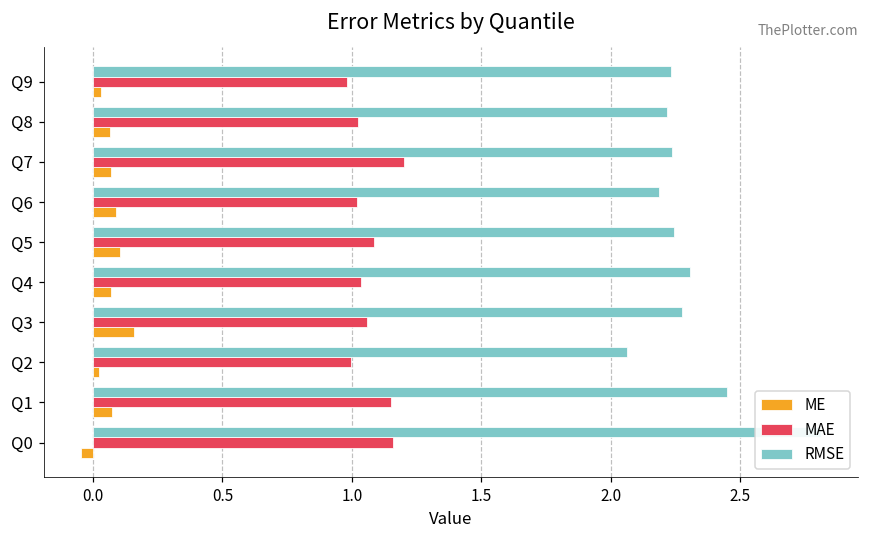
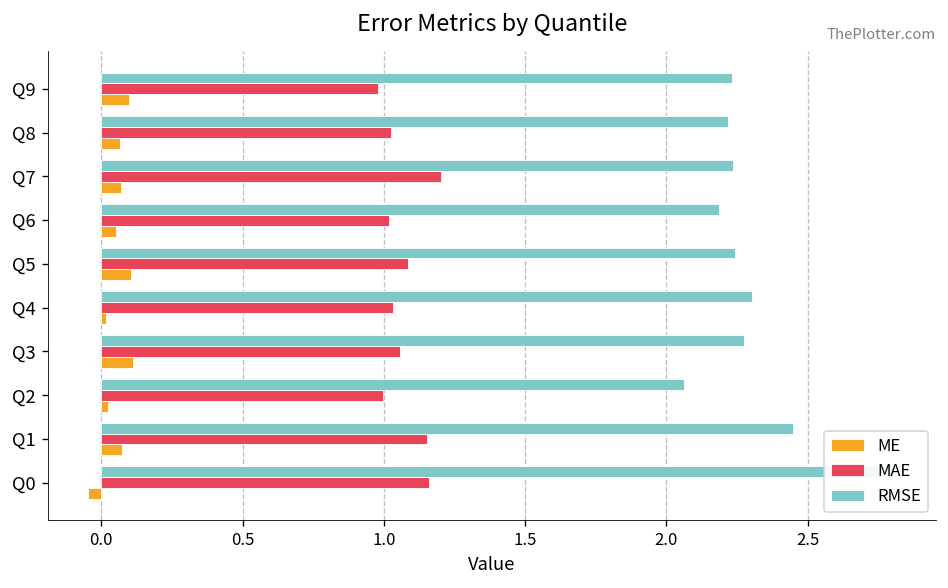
  {
    "ME": {
-     "Q9": 0.03,
+     "Q9": 0.10,
      "Q8": 0.06,
      "Q7": 0.07,
-     "Q6": 0.09,
+     "Q6": 0.05,
      "Q5": 0.10,
-     "Q4": 0.07,
-     "Q3": 0.16,
+     "Q4": 0.02,
+     "Q3": 0.11,
      "Q2": 0.02,
      "Q1": 0.07,
      "Q0": -0.05
    },
    "MAE": {
      "Q9": 0.98,
      "Q8": 1.02,
      "Q7": 1.20,
      "Q6": 1.02,
      "Q5": 1.09,
      "Q4": 1.03,
      "Q3": 1.06,
      "Q2": 1.00,
      "Q1": 1.15,
      "Q0": 1.16
    },
    "RMSE": {
      "Q9": 2.23,
      "Q8": 2.22,
      "Q7": 2.24,
      "Q6": 2.19,
      "Q5": 2.24,
      "Q4": 2.30,
      "Q3": 2.28,
      "Q2": 2.06,
      "Q1": 2.45
    }
  }
